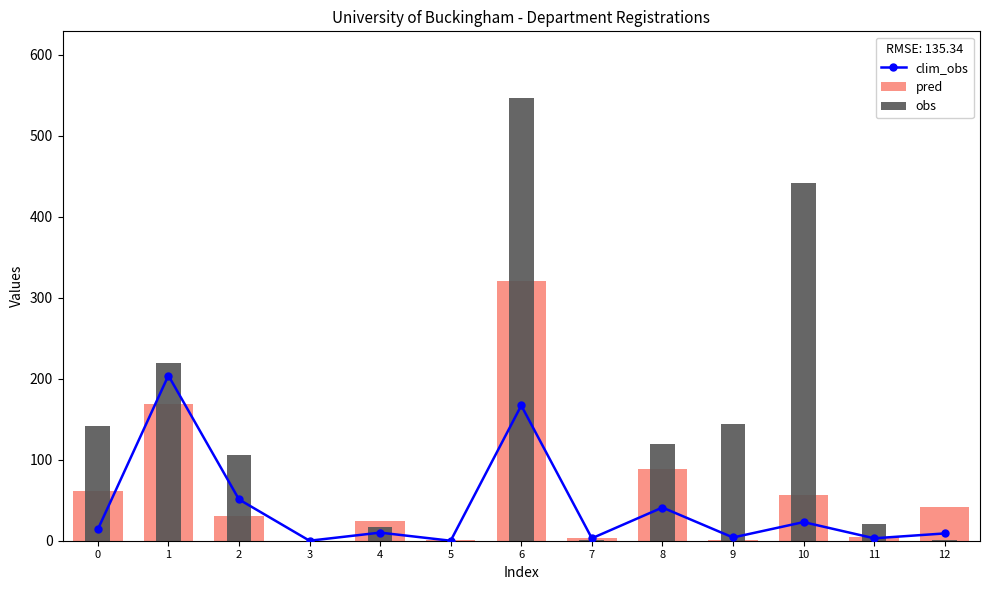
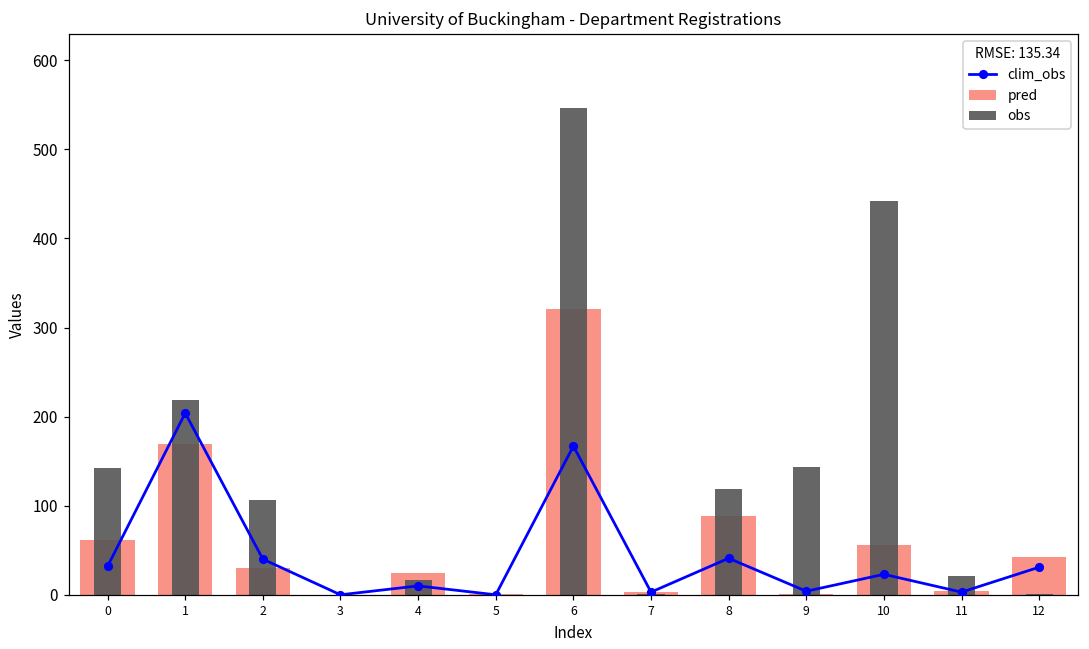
  {
    "clim_obs": {
-     "0": 10,
+     "0": 30,
      "1": 200,
-     "2": 50,
+     "2": 40,
      "3": 0,
      "4": 10,
      "5": 0,
      "6": 170,
      "7": 0,
      "8": 40,
      "9": 0,
      "10": 20,
      "11": 0,
-     "12": 10
+     "12": 30
    },
    "pred": {
      "3": 0,
      "4": 20,
      "12": 40
    },
    "obs": {
      "0": 140,
      "1": 220,
      "2": 110,
      "3": 0,
      "5": 0,
      "6": 550,
      "8": 120,
      "9": 140,
      "10": 440,
      "11": 20
    }
  }
